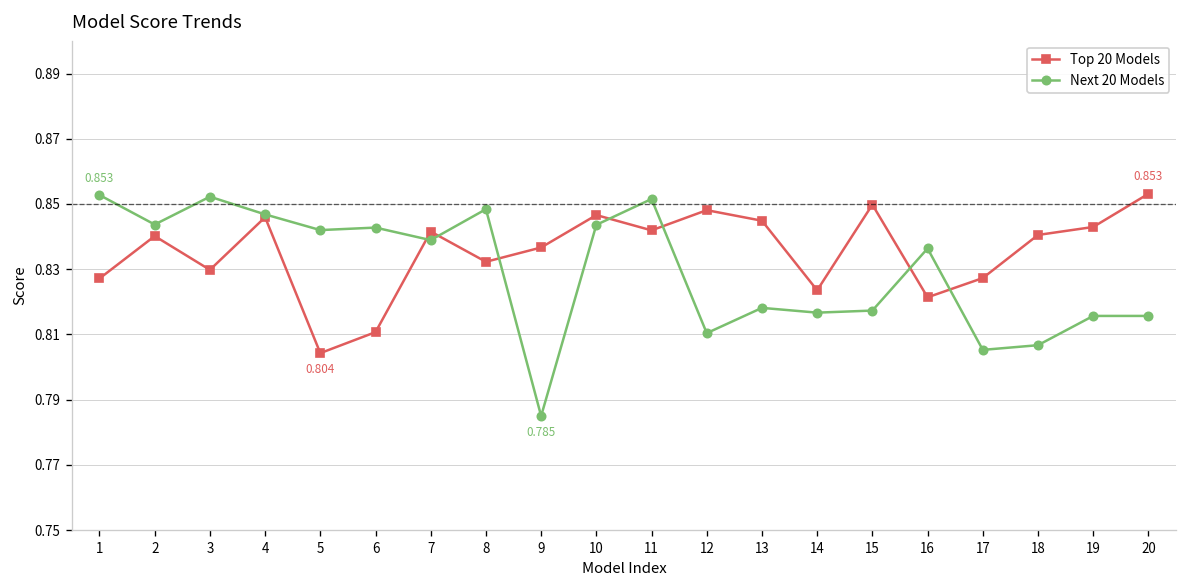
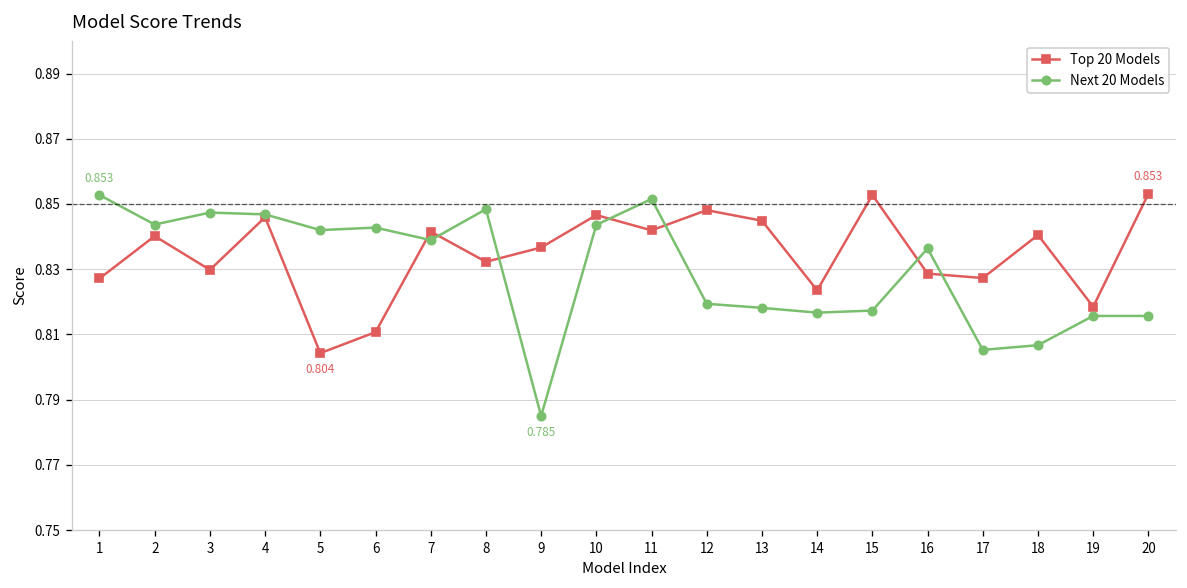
  {
    "Top 20 Models": {
      "1": 0.827,
      "2": 0.840,
      "3": 0.830,
      "6": 0.811,
      "7": 0.842,
      "8": 0.832,
      "9": 0.837,
      "10": 0.847,
      "11": 0.842,
      "12": 0.848,
      "13": 0.845,
      "14": 0.824,
-     "15": 0.850,
-     "16": 0.821,
+     "15": 0.853,
+     "16": 0.829,
      "17": 0.827,
      "18": 0.841,
-     "19": 0.843
+     "19": 0.818
    },
    "Next 20 Models": {
      "2": 0.844,
-     "3": 0.852,
+     "3": 0.847,
      "5": 0.842,
      "6": 0.843,
      "7": 0.839,
      "8": 0.848,
      "10": 0.844,
      "11": 0.852,
-     "12": 0.810,
+     "12": 0.819,
      "13": 0.818,
      "14": 0.817,
      "15": 0.817,
      "16": 0.836,
      "17": 0.805,
      "18": 0.807,
      "19": 0.816,
      "20": 0.816
    }
  }
